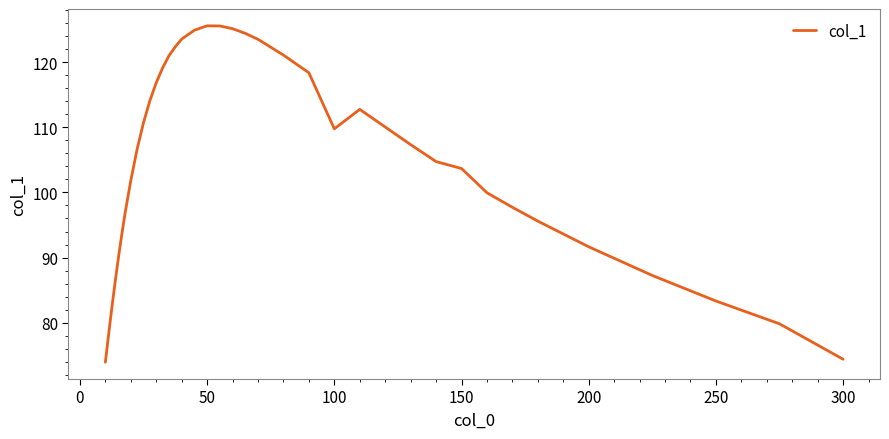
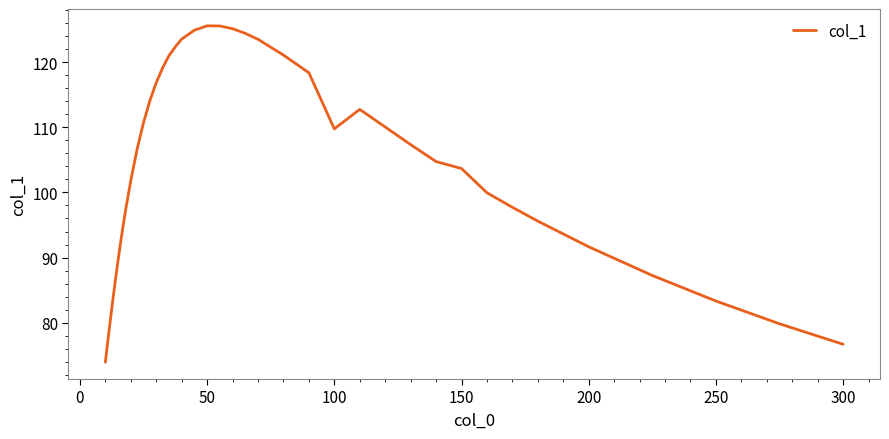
  {
    "50": 126,
    "100": 110,
    "150": 104,
    "200": 92,
    "250": 83,
-   "300": 74
+   "300": 77
  }
